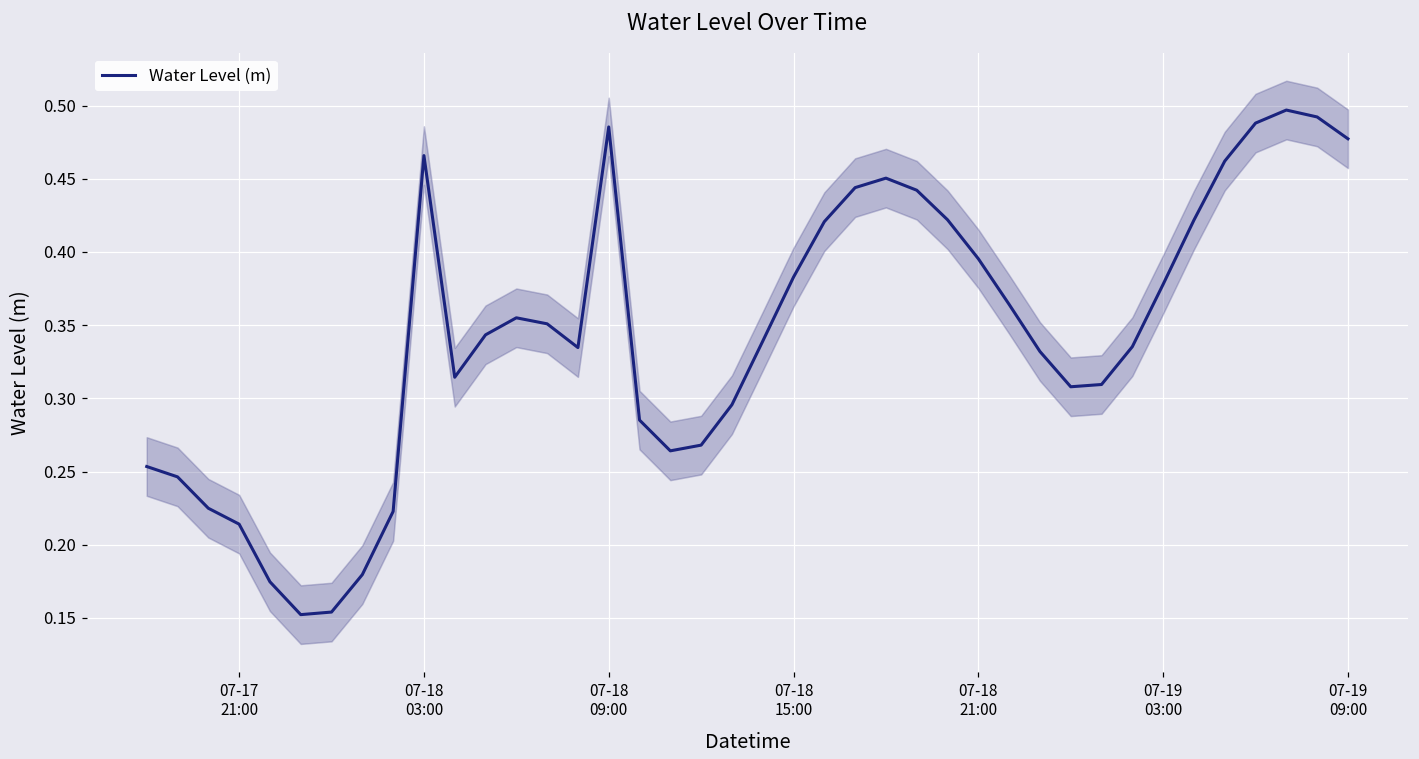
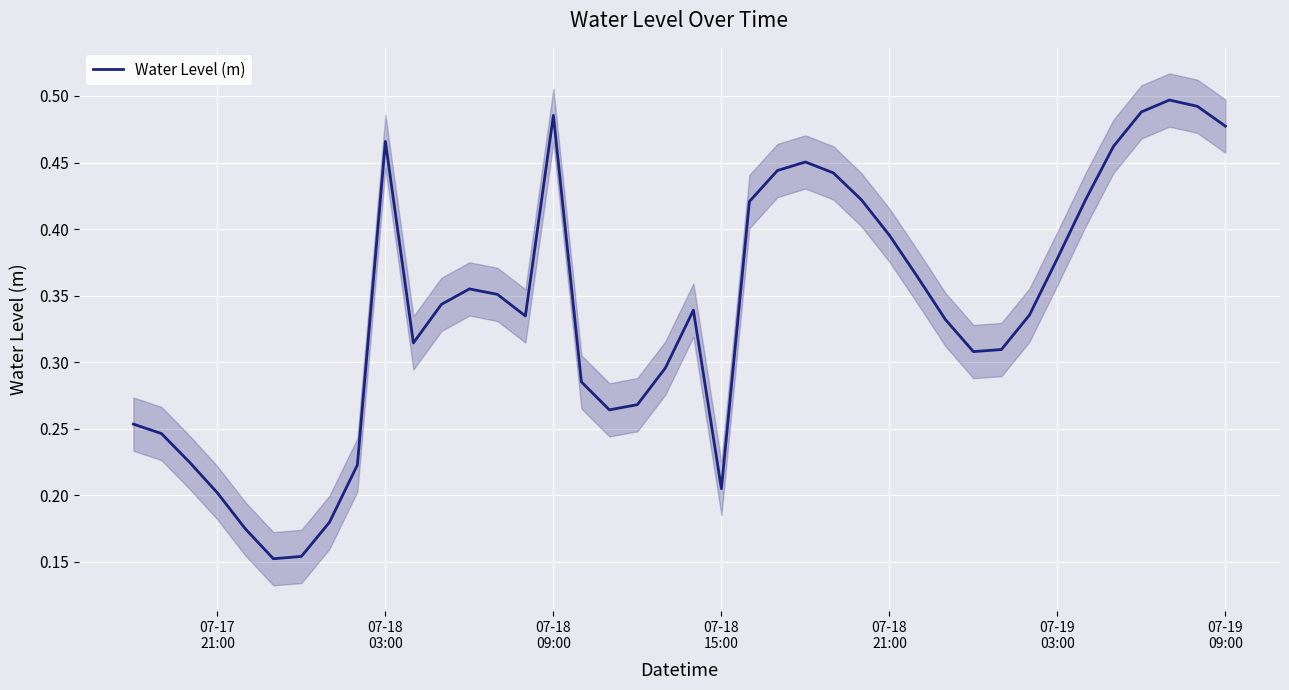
  {
    "Water Level (m)": {
-     "07-17 21:00": 0.214,
+     "07-17 21:00": 0.202,
      "07-18 03:00": 0.466,
      "07-18 09:00": 0.485,
-     "07-18 15:00": 0.383,
+     "07-18 15:00": 0.205,
      "07-18 21:00": 0.395,
      "07-19 03:00": 0.378,
      "07-19 09:00": 0.477
    }
  }
